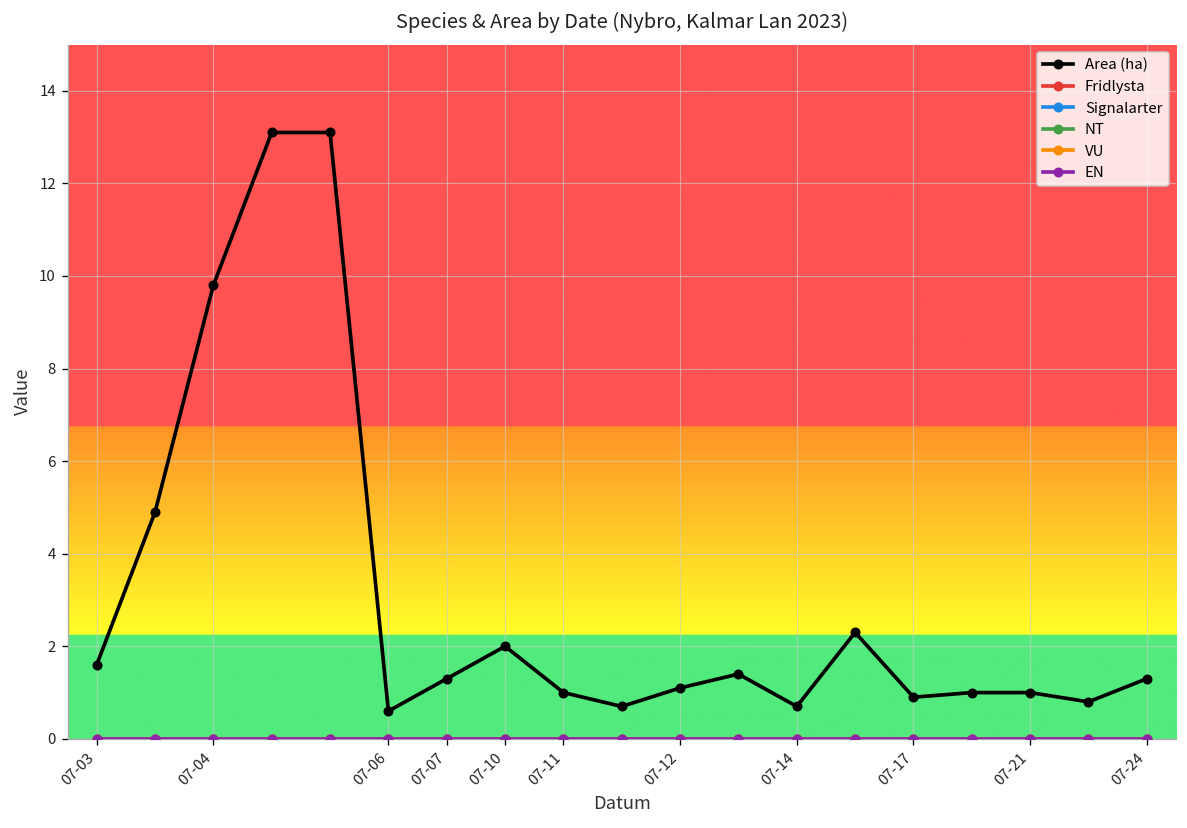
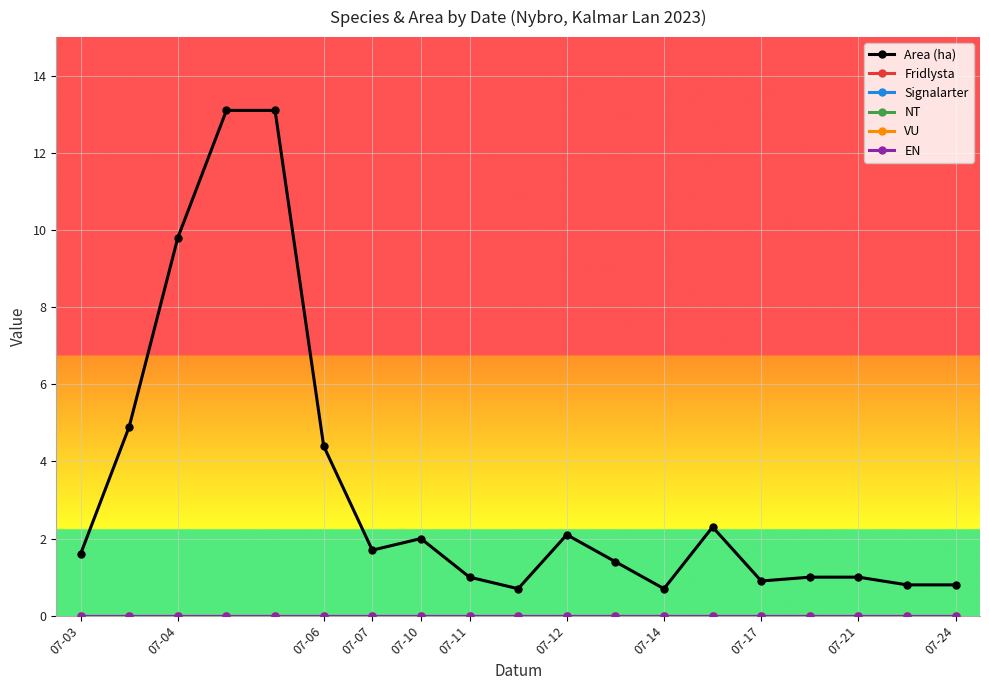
  {
    "Area (ha)": {
      "07-03": 1.6,
      "07-04": 9.8,
-     "07-06": 0.6,
-     "07-07": 1.3,
+     "07-06": 4.4,
+     "07-07": 1.7,
      "07-10": 2.0,
      "07-11": 1.0,
-     "07-12": 1.1,
+     "07-12": 2.1,
      "07-14": 0.7,
      "07-17": 0.9,
      "07-21": 1.0,
-     "07-24": 1.3
+     "07-24": 0.8
    },
    "EN": {
      "07-03": 0.0,
      "07-04": 0.0,
      "07-06": 0.0,
      "07-07": 0.0,
      "07-10": 0.0,
      "07-11": 0.0,
      "07-12": 0.0,
      "07-14": 0.0,
      "07-17": 0.0,
      "07-21": 0.0,
      "07-24": 0.0
    }
  }
